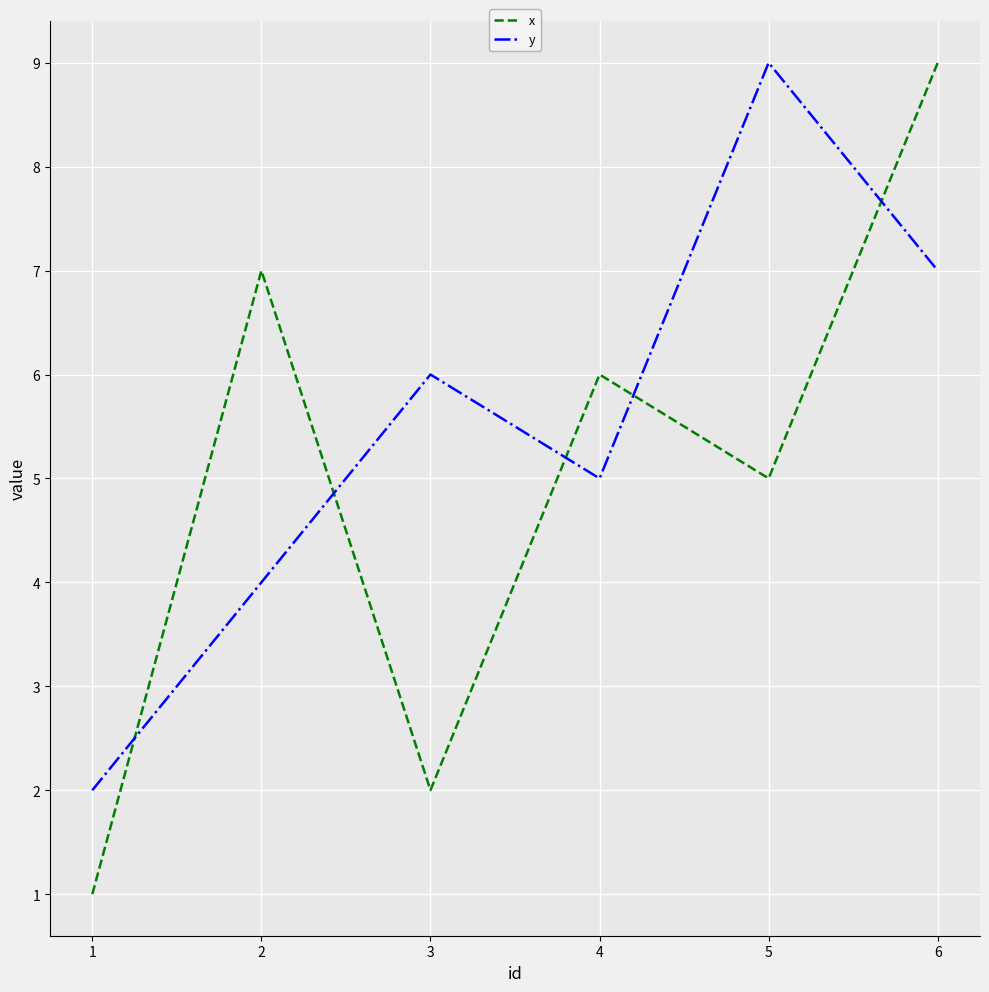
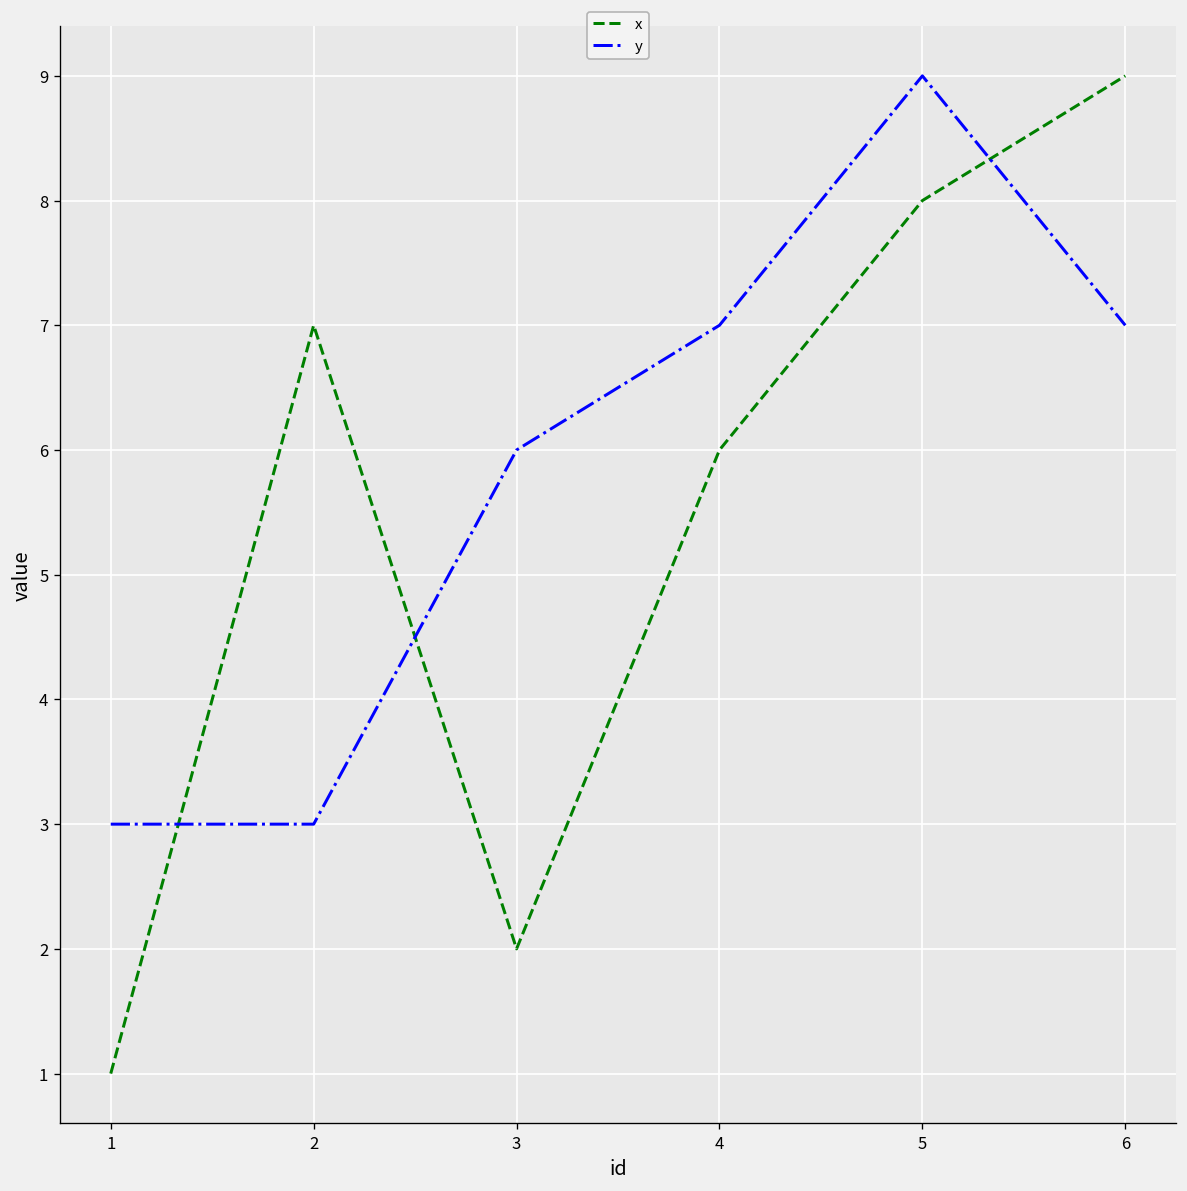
  {
    "x": {
      "1": 1,
      "2": 7,
      "3": 2,
      "4": 6,
-     "5": 5,
+     "5": 8,
      "6": 9
    },
    "y": {
-     "1": 2,
-     "2": 4,
+     "1": 3,
+     "2": 3,
      "3": 6,
-     "4": 5,
+     "4": 7,
      "5": 9,
      "6": 7
    }
  }
